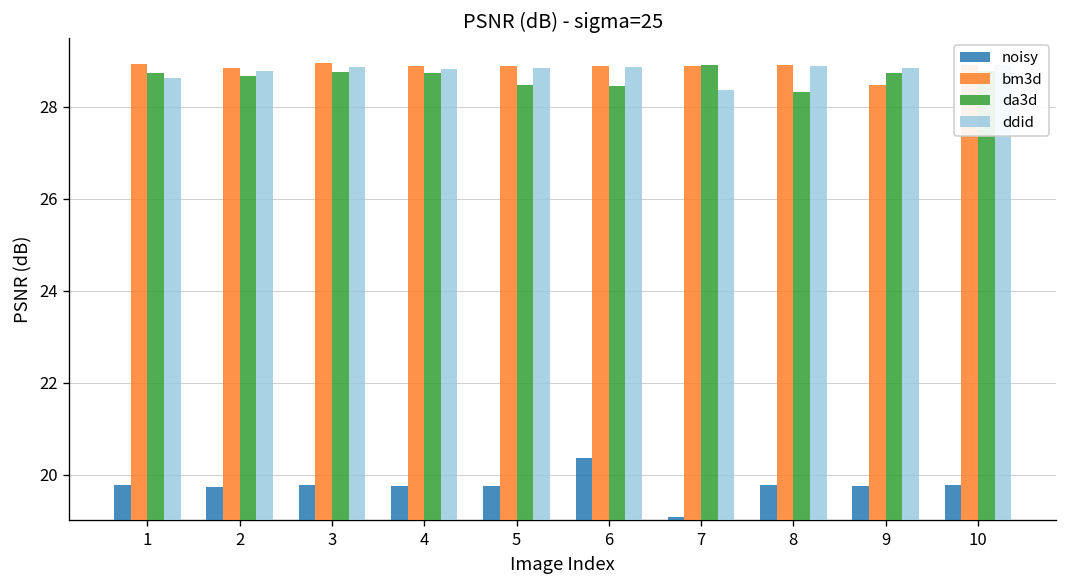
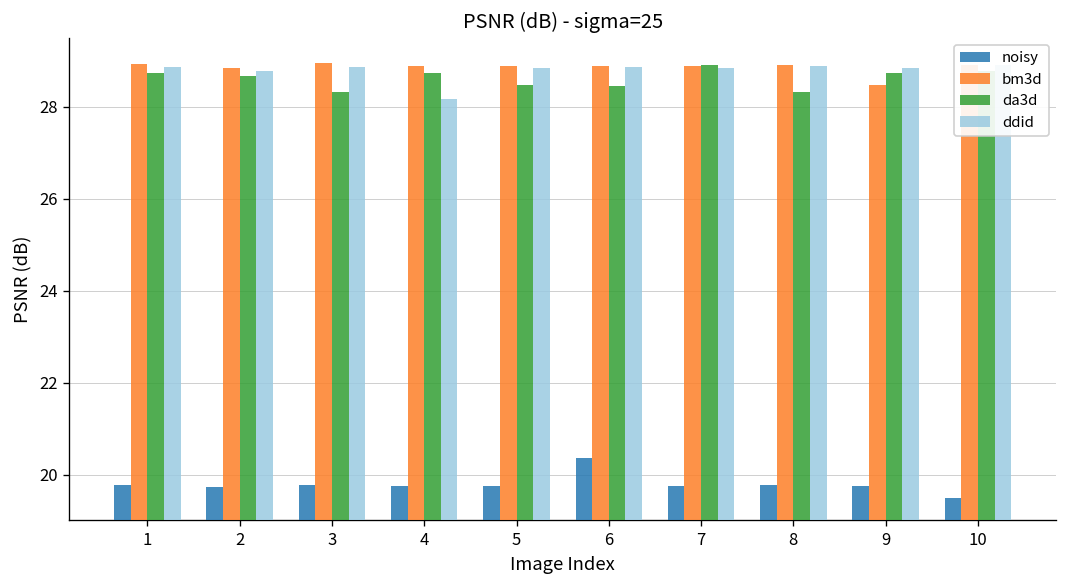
  {
    "noisy": {
      "1": 19.8,
      "2": 19.7,
      "3": 19.8,
      "4": 19.7,
      "5": 19.8,
      "6": 20.4,
-     "7": 19.1,
+     "7": 19.8,
      "8": 19.8,
      "9": 19.7,
-     "10": 19.8
+     "10": 19.5
    },
    "bm3d": {
      "1": 28.9,
      "2": 28.8,
      "3": 28.9,
      "4": 28.9,
      "5": 28.9,
      "6": 28.9,
      "7": 28.9,
      "8": 28.9,
      "9": 28.5
    },
    "da3d": {
      "1": 28.7,
      "2": 28.7,
-     "3": 28.8,
+     "3": 28.3,
      "4": 28.7,
      "5": 28.5,
      "6": 28.5,
      "7": 28.9,
      "8": 28.3,
      "9": 28.7
    },
    "ddid": {
-     "1": 28.6,
+     "1": 28.9,
      "2": 28.8,
      "3": 28.9,
-     "4": 28.8,
+     "4": 28.2,
      "5": 28.8,
      "6": 28.9,
-     "7": 28.4,
+     "7": 28.8,
      "8": 28.9,
      "9": 28.9
    }
  }
